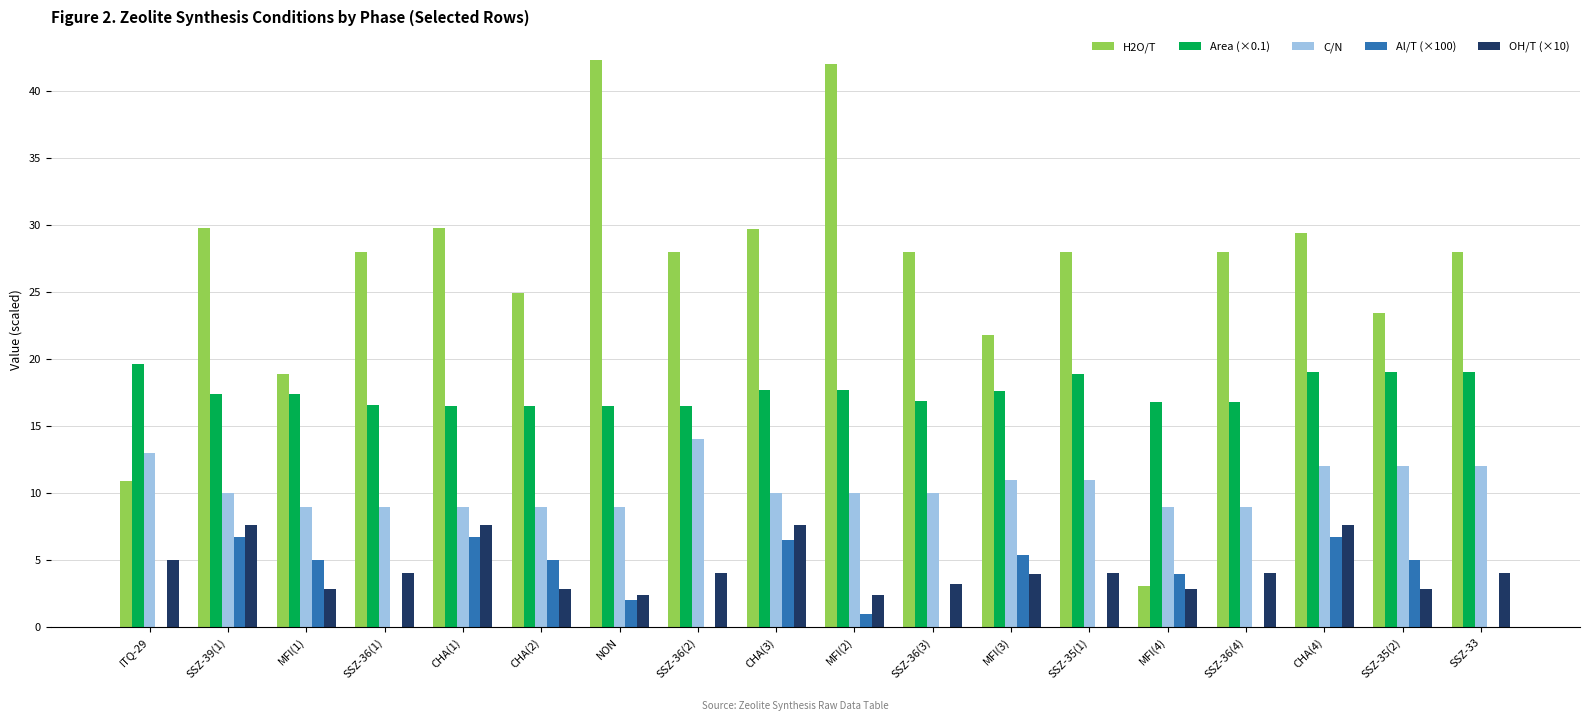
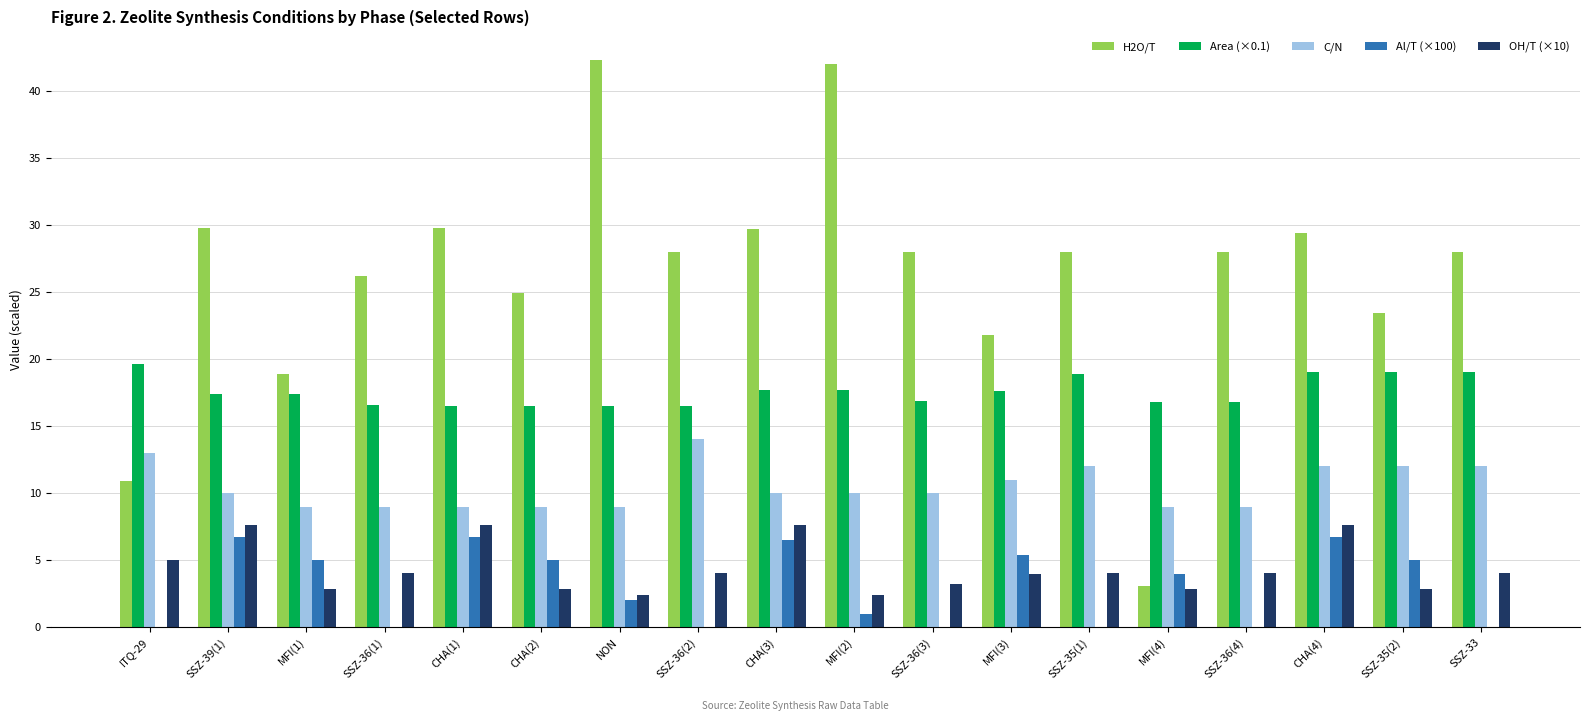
  {
    "H2O/T": {
      "ITQ-29": 10.9,
      "SSZ-39(1)": 29.8,
      "MFI(1)": 18.9,
-     "SSZ-36(1)": 28.0,
+     "SSZ-36(1)": 26.2,
      "CHA(1)": 29.8,
      "CHA(2)": 24.9,
      "NON": 42.3,
      "SSZ-36(2)": 28.0,
      "CHA(3)": 29.7,
      "MFI(2)": 42.0,
      "SSZ-36(3)": 28.0,
      "MFI(3)": 21.8,
      "SSZ-35(1)": 28.0,
      "MFI(4)": 3.1,
      "SSZ-36(4)": 28.0,
      "CHA(4)": 29.4,
      "SSZ-35(2)": 23.4,
      "SSZ-33": 28.0
    },
    "Area (×0.1)": {
      "ITQ-29": 19.6,
      "SSZ-39(1)": 17.4,
      "MFI(1)": 17.4,
      "SSZ-36(1)": 16.6,
      "CHA(1)": 16.5,
      "CHA(2)": 16.5,
      "NON": 16.5,
      "SSZ-36(2)": 16.5,
      "CHA(3)": 17.7,
      "MFI(2)": 17.7,
      "SSZ-36(3)": 16.9,
      "MFI(3)": 17.6,
      "SSZ-35(1)": 18.9,
      "MFI(4)": 16.8,
      "SSZ-36(4)": 16.8,
      "CHA(4)": 19.0,
      "SSZ-35(2)": 19.0,
      "SSZ-33": 19.0
    },
    "C/N": {
      "ITQ-29": 13,
      "SSZ-39(1)": 10,
      "MFI(1)": 9,
      "SSZ-36(1)": 9,
      "CHA(1)": 9,
      "CHA(2)": 9,
      "NON": 9,
      "SSZ-36(2)": 14,
      "CHA(3)": 10,
      "MFI(2)": 10,
      "SSZ-36(3)": 10,
      "MFI(3)": 11,
-     "SSZ-35(1)": 11,
+     "SSZ-35(1)": 12,
      "MFI(4)": 9,
      "SSZ-36(4)": 9,
      "CHA(4)": 12,
      "SSZ-35(2)": 12,
      "SSZ-33": 12
    },
    "Al/T (×100)": {
      "ITQ-29": 0.0,
      "SSZ-39(1)": 6.7,
      "MFI(1)": 5.0,
      "SSZ-36(1)": 0.0,
      "CHA(1)": 6.7,
      "CHA(2)": 5.0,
      "NON": 2.0,
      "SSZ-36(2)": 0.0,
      "CHA(3)": 6.5,
      "MFI(2)": 1.0,
      "SSZ-36(3)": 0.0,
      "MFI(3)": 5.4,
      "SSZ-35(1)": 0.0,
      "MFI(4)": 4.0,
      "SSZ-36(4)": 0.0,
      "CHA(4)": 6.7,
      "SSZ-35(2)": 5.0,
      "SSZ-33": 0.0
    },
    "OH/T (×10)": {
      "ITQ-29": 5.0,
      "SSZ-39(1)": 7.6,
      "MFI(1)": 2.8,
      "SSZ-36(1)": 4.0,
      "CHA(1)": 7.6,
      "CHA(2)": 2.8,
      "NON": 2.4,
      "SSZ-36(2)": 4.0,
      "CHA(3)": 7.6,
      "MFI(2)": 2.4,
      "SSZ-36(3)": 3.2,
      "MFI(3)": 4.0,
      "SSZ-35(1)": 4.0,
      "MFI(4)": 2.8,
      "SSZ-36(4)": 4.0,
      "CHA(4)": 7.6,
      "SSZ-35(2)": 2.8,
      "SSZ-33": 4.0
    }
  }
